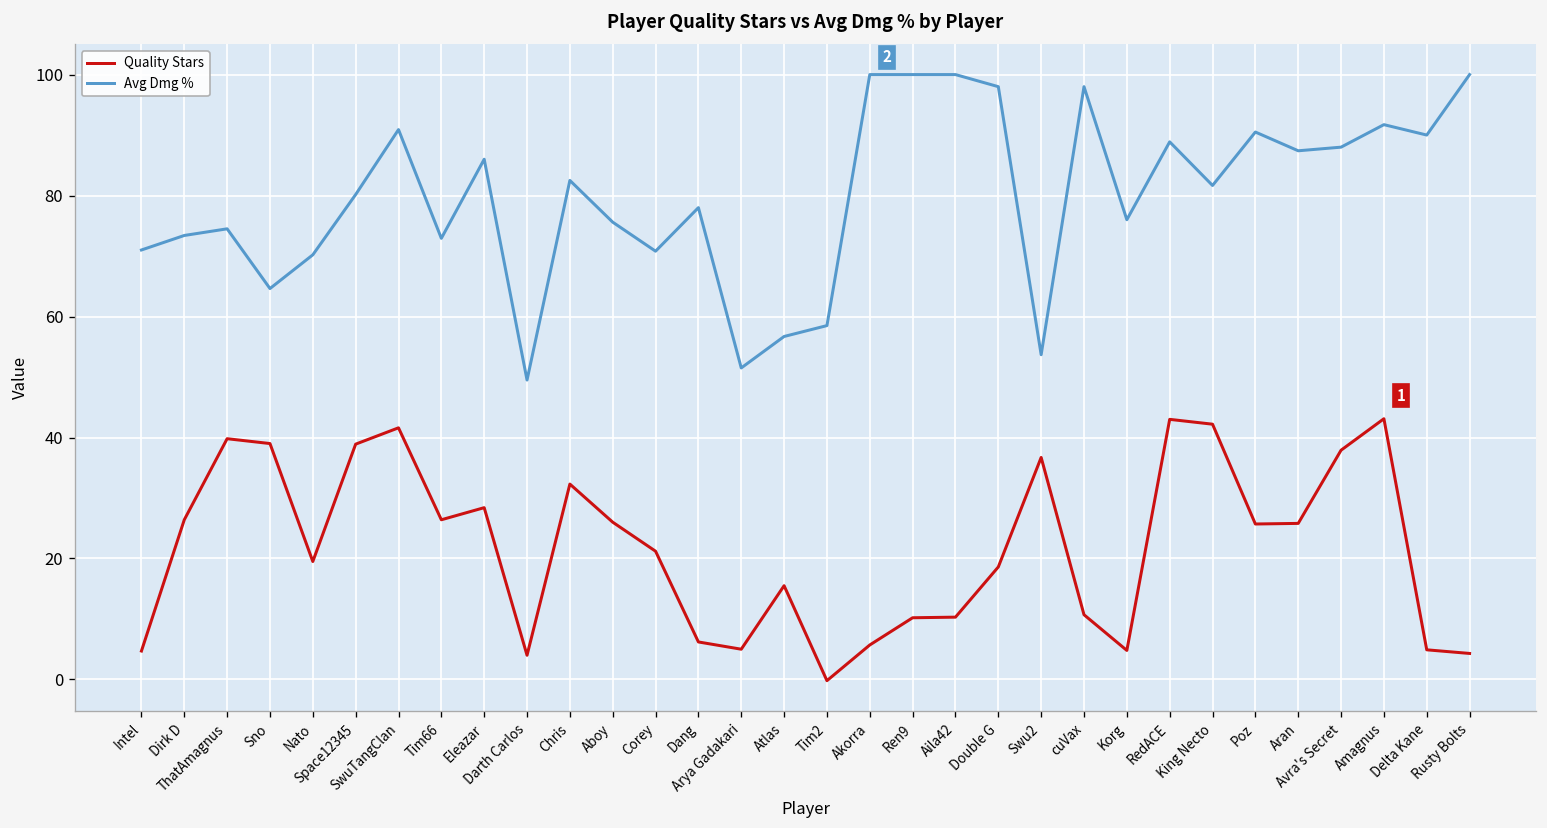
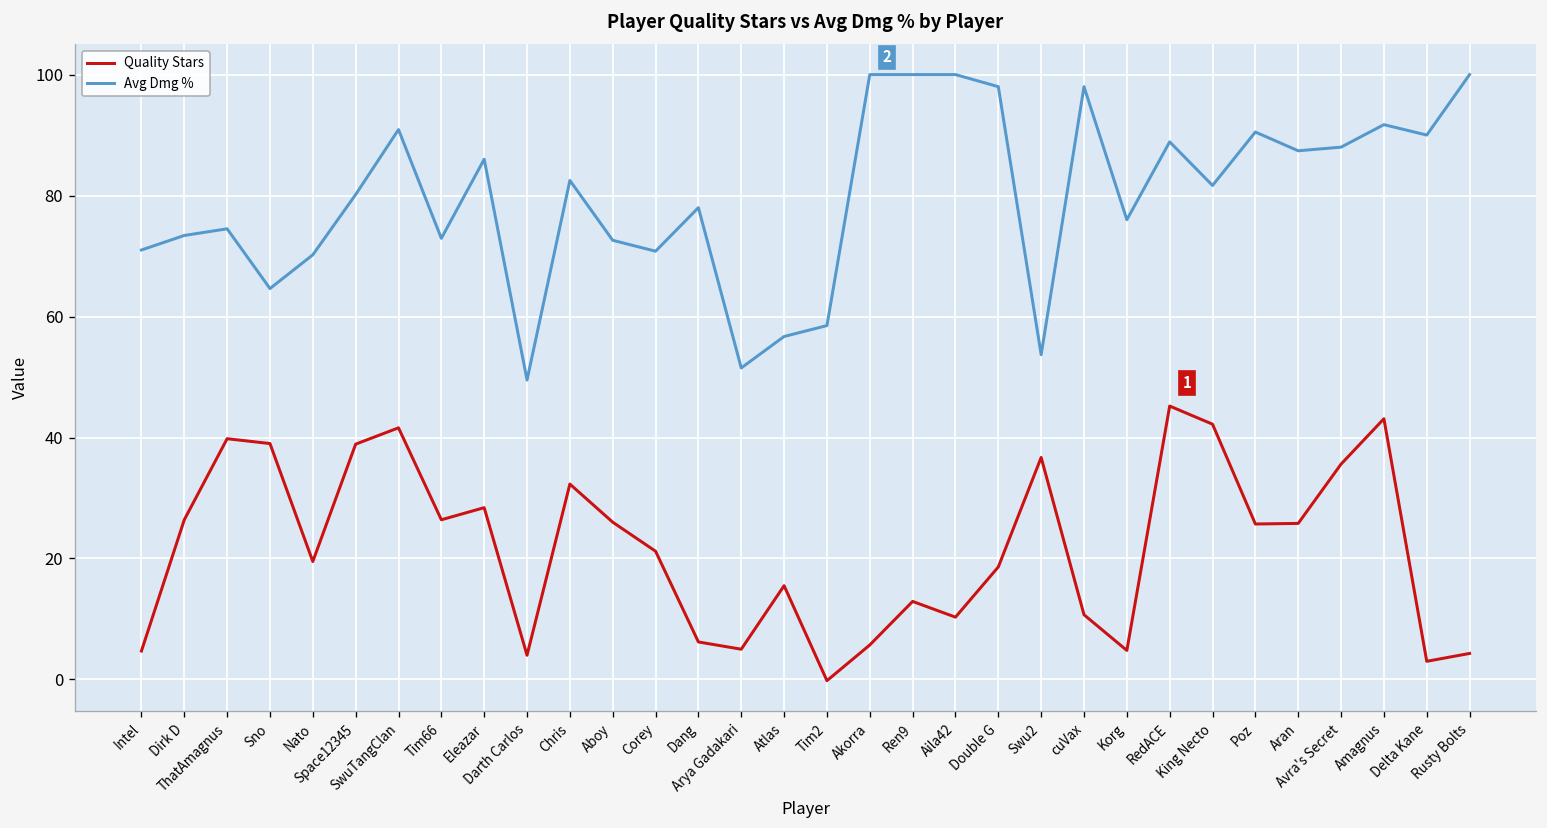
  {
    "Quality Stars": {
      "Intel": 5,
      "Dirk D": 26,
      "ThatAmagnus": 40,
      "Sno": 39,
      "Nato": 20,
      "Space12345": 39,
      "SwuTangClan": 42,
      "Tim66": 26,
      "Eleazar": 28,
      "Darth Carlos": 4,
      "Chris": 32,
      "Aboy": 26,
      "Corey": 21,
      "Dang": 6,
      "Arya Gadakari": 5,
      "Atlas": 16,
      "Tim2": 0,
      "Akorra": 6,
-     "Ren9": 10,
+     "Ren9": 13,
      "Aila42": 10,
      "Double G": 19,
      "Swu2": 37,
      "cuVax": 11,
      "Korg": 5,
-     "RedACE": 43,
+     "RedACE": 45,
      "King Necto": 42,
      "Poz": 26,
      "Aran": 26,
-     "Avra's Secret": 38,
+     "Avra's Secret": 36,
      "Amagnus": 43,
-     "Delta Kane": 5,
+     "Delta Kane": 3,
      "Rusty Bolts": 4
    },
    "Avg Dmg %": {
      "Intel": 71,
      "Dirk D": 73,
      "ThatAmagnus": 75,
      "Sno": 65,
      "Nato": 70,
      "Space12345": 80,
      "SwuTangClan": 91,
      "Tim66": 73,
      "Eleazar": 86,
      "Darth Carlos": 50,
      "Chris": 83,
-     "Aboy": 76,
+     "Aboy": 73,
      "Corey": 71,
      "Dang": 78,
      "Arya Gadakari": 52,
      "Atlas": 57,
      "Tim2": 59,
      "Ren9": 100,
      "Aila42": 100,
      "Double G": 98,
      "Swu2": 54,
      "cuVax": 98,
      "Korg": 76,
      "RedACE": 89,
      "King Necto": 82,
      "Poz": 91,
      "Aran": 87,
      "Avra's Secret": 88,
      "Amagnus": 92,
      "Delta Kane": 90,
      "Rusty Bolts": 100
    }
  }
